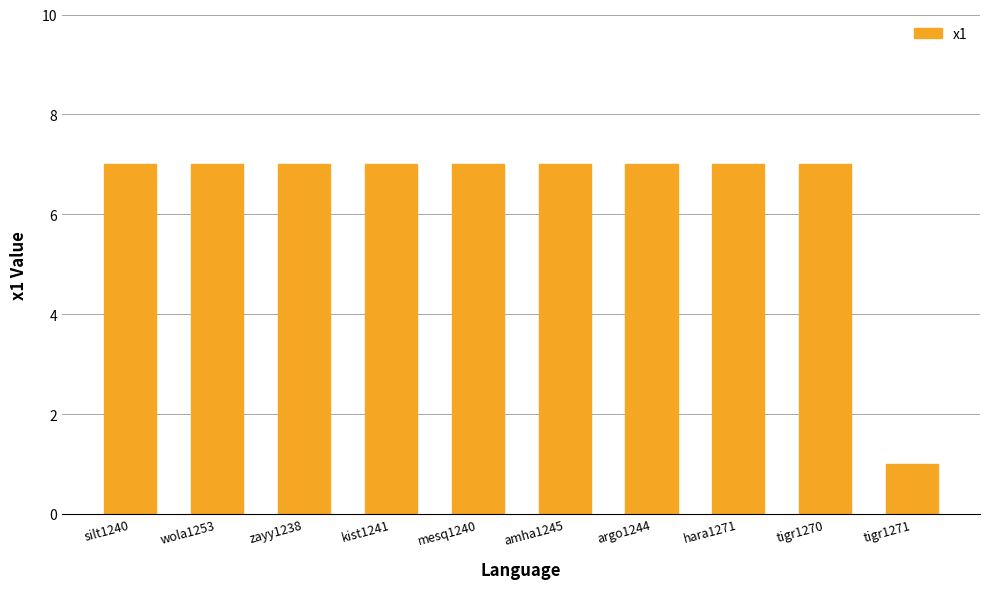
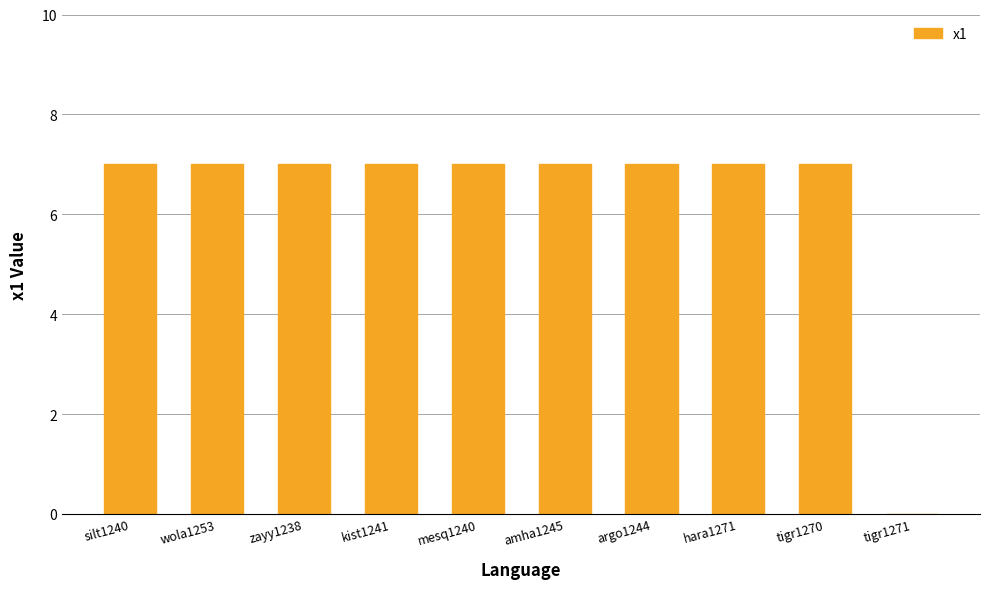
  {
    "silt1240": 7,
    "wola1253": 7,
    "zayy1238": 7,
    "kist1241": 7,
    "mesq1240": 7,
    "amha1245": 7,
    "argo1244": 7,
    "hara1271": 7,
    "tigr1270": 7,
-   "tigr1271": 1
+   "tigr1271": 0
  }
